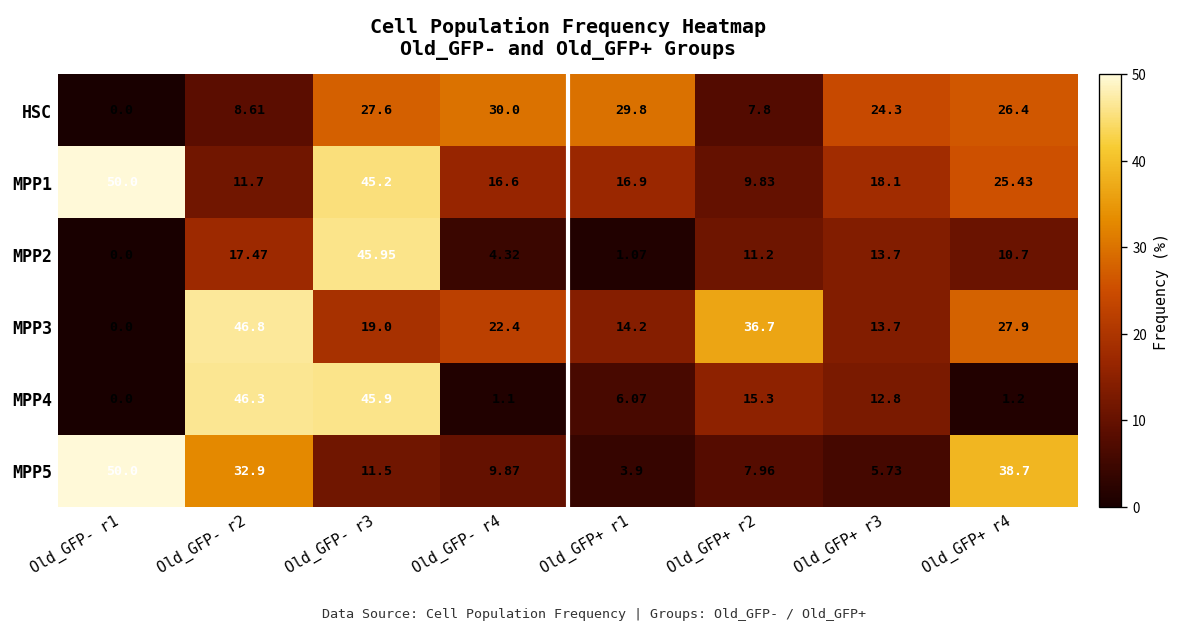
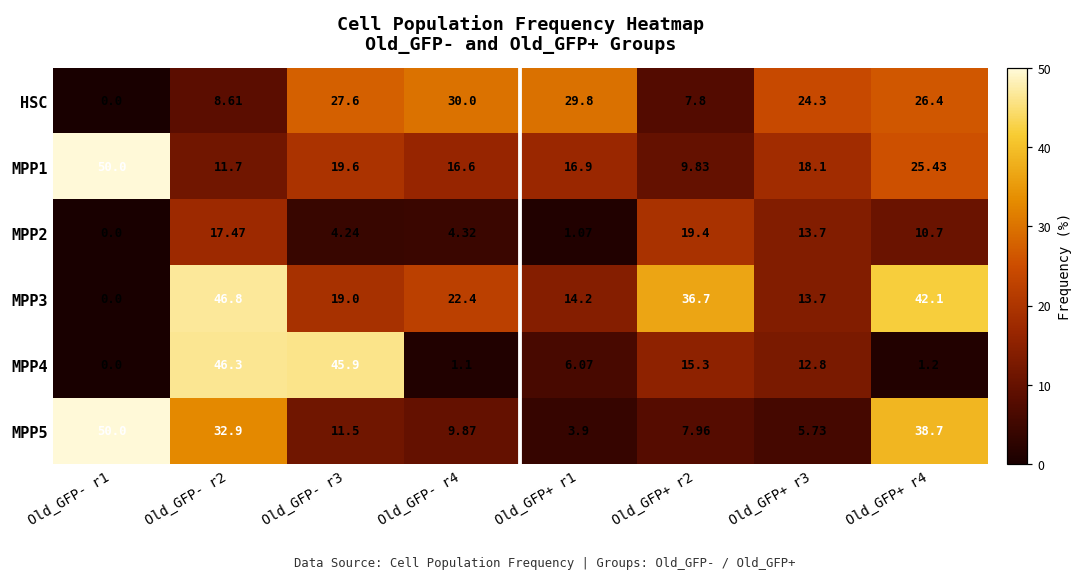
  {
    "HSC": {
      "Old_GFP- r2": 8.61,
      "Old_GFP- r3": 27.6,
      "Old_GFP- r4": 30.0,
      "Old_GFP+ r1": 29.8,
      "Old_GFP+ r2": 7.8,
      "Old_GFP+ r3": 24.3,
      "Old_GFP+ r4": 26.4
    },
    "MPP1": {
      "Old_GFP- r2": 11.7,
-     "Old_GFP- r3": 45.2,
+     "Old_GFP- r3": 19.6,
      "Old_GFP- r4": 16.6,
      "Old_GFP+ r1": 16.9,
      "Old_GFP+ r2": 9.83,
      "Old_GFP+ r3": 18.1,
      "Old_GFP+ r4": 25.43
    },
    "MPP2": {
      "Old_GFP- r2": 17.47,
-     "Old_GFP- r3": 45.95,
+     "Old_GFP- r3": 4.24,
      "Old_GFP- r4": 4.32,
-     "Old_GFP+ r2": 11.2,
+     "Old_GFP+ r2": 19.4,
      "Old_GFP+ r3": 13.7,
      "Old_GFP+ r4": 10.7
    },
    "MPP3": {
      "Old_GFP- r2": 46.8,
      "Old_GFP- r3": 19.0,
      "Old_GFP- r4": 22.4,
      "Old_GFP+ r1": 14.2,
      "Old_GFP+ r2": 36.7,
      "Old_GFP+ r3": 13.7,
-     "Old_GFP+ r4": 27.9
+     "Old_GFP+ r4": 42.1
    },
    "MPP4": {
      "Old_GFP- r2": 46.3,
      "Old_GFP- r3": 45.9,
      "Old_GFP+ r1": 6.07,
      "Old_GFP+ r2": 15.3,
      "Old_GFP+ r3": 12.8
    },
    "MPP5": {
      "Old_GFP- r2": 32.9,
      "Old_GFP- r3": 11.5,
      "Old_GFP- r4": 9.87,
      "Old_GFP+ r1": 3.9,
      "Old_GFP+ r2": 7.96,
      "Old_GFP+ r3": 5.73,
      "Old_GFP+ r4": 38.7
    }
  }
